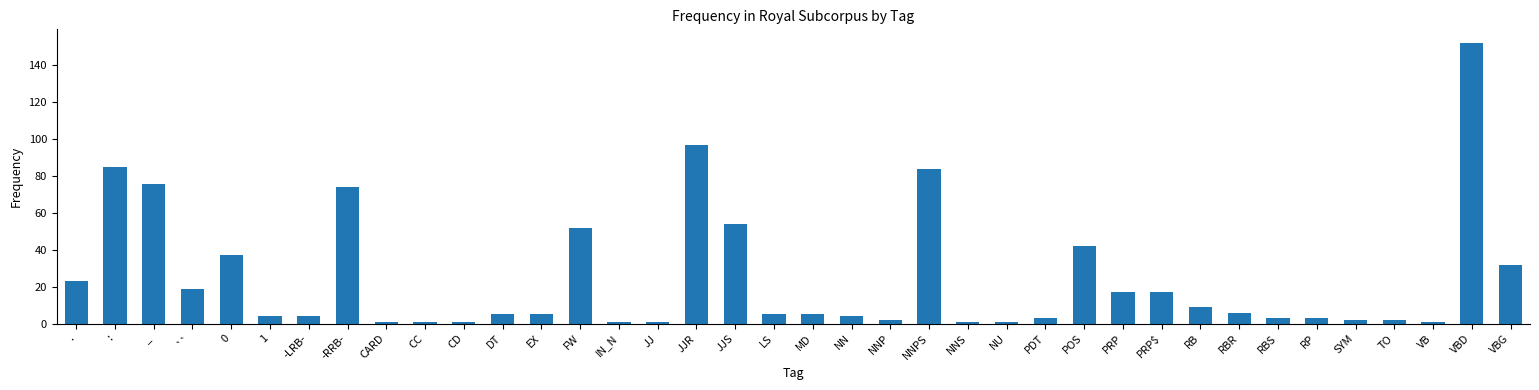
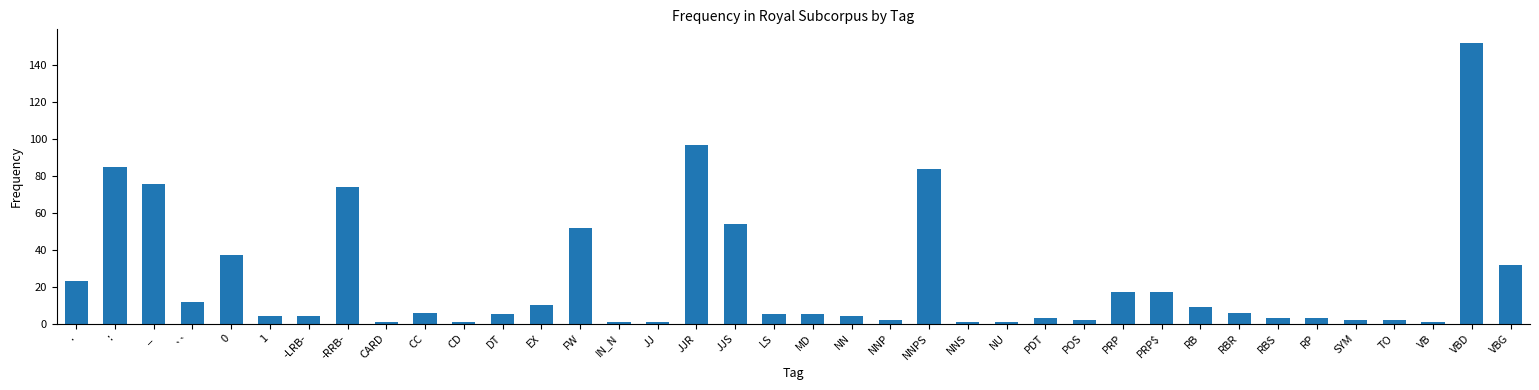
  {
    ".": 23,
    ":": 85,
    "_": 76,
-   "``": 19,
+   "``": 12,
    "0": 37,
    "1": 4,
    "-LRB-": 4,
    "-RRB-": 74,
-   "CC": 1,
+   "CC": 6,
    "DT": 5,
-   "EX": 5,
+   "EX": 10,
    "FW": 52,
    "JJR": 97,
    "JJS": 54,
    "LS": 5,
    "MD": 5,
    "NN": 4,
    "NNP": 2,
    "NNPS": 84,
    "PDT": 3,
-   "POS": 42,
+   "POS": 2,
    "PRP": 17,
    "PRP$": 17,
    "RB": 9,
    "RBR": 6,
    "RBS": 3,
    "RP": 3,
    "SYM": 2,
    "TO": 2,
    "VBD": 152,
    "VBG": 32
  }
